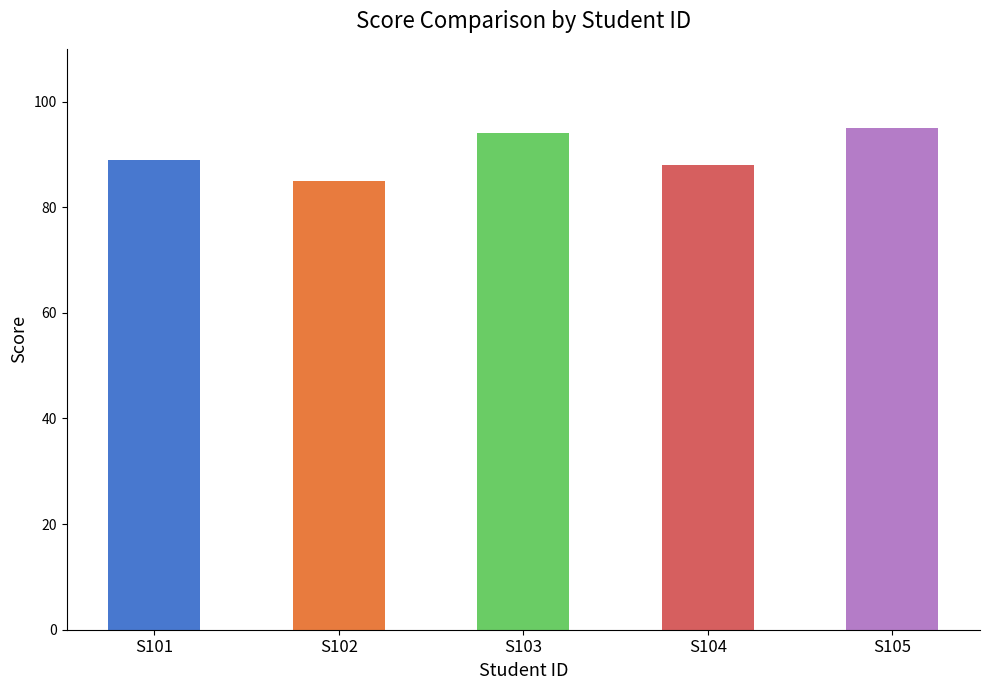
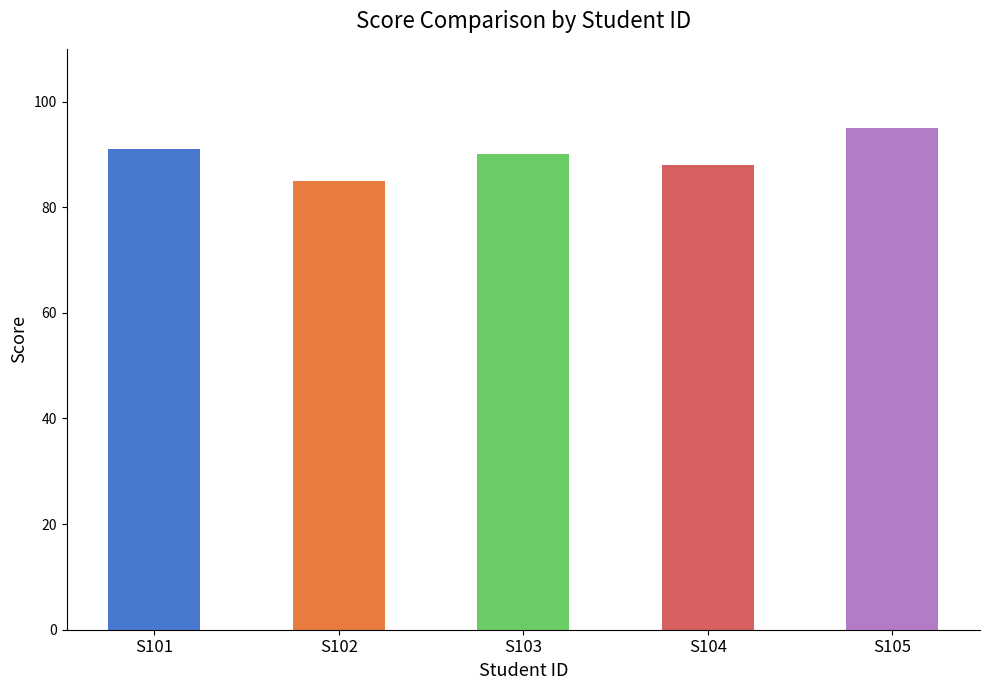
  {
-   "S101": 89,
+   "S101": 91,
    "S102": 85,
-   "S103": 94,
+   "S103": 90,
    "S104": 88,
    "S105": 95
  }
